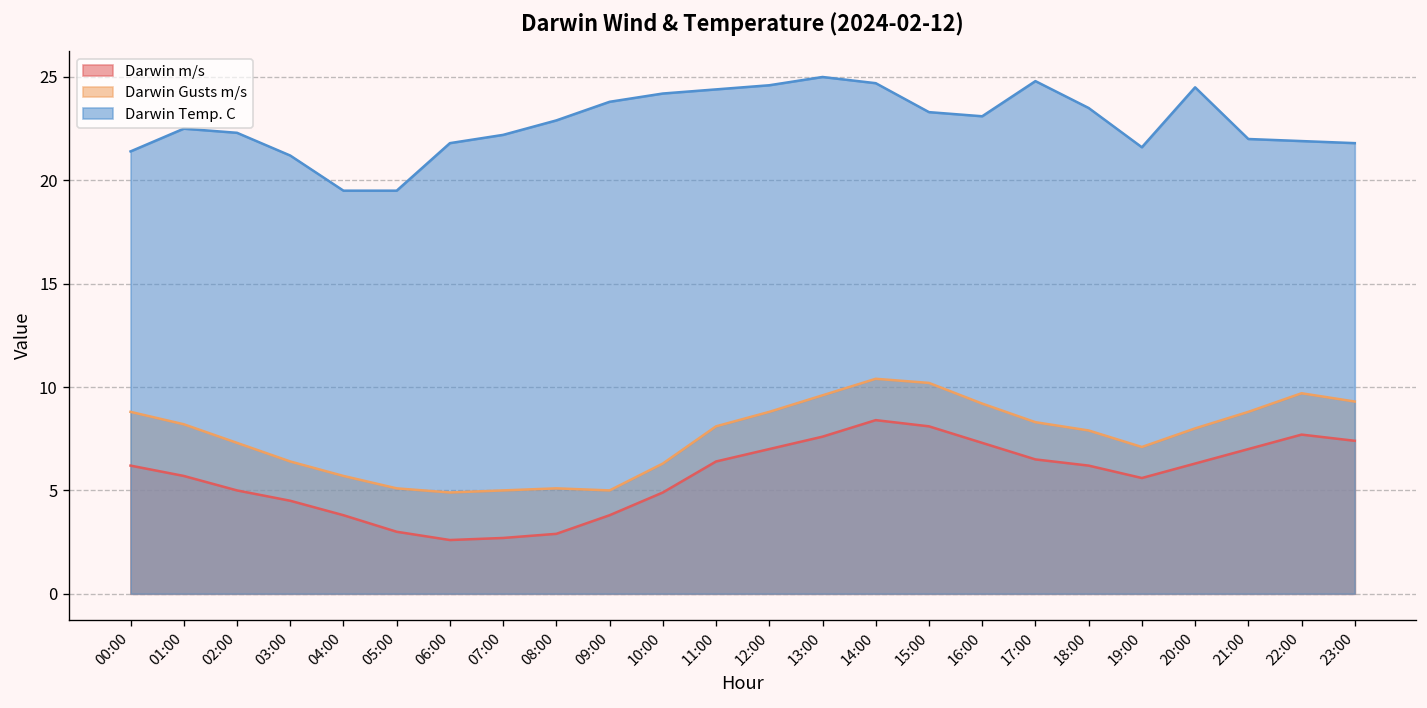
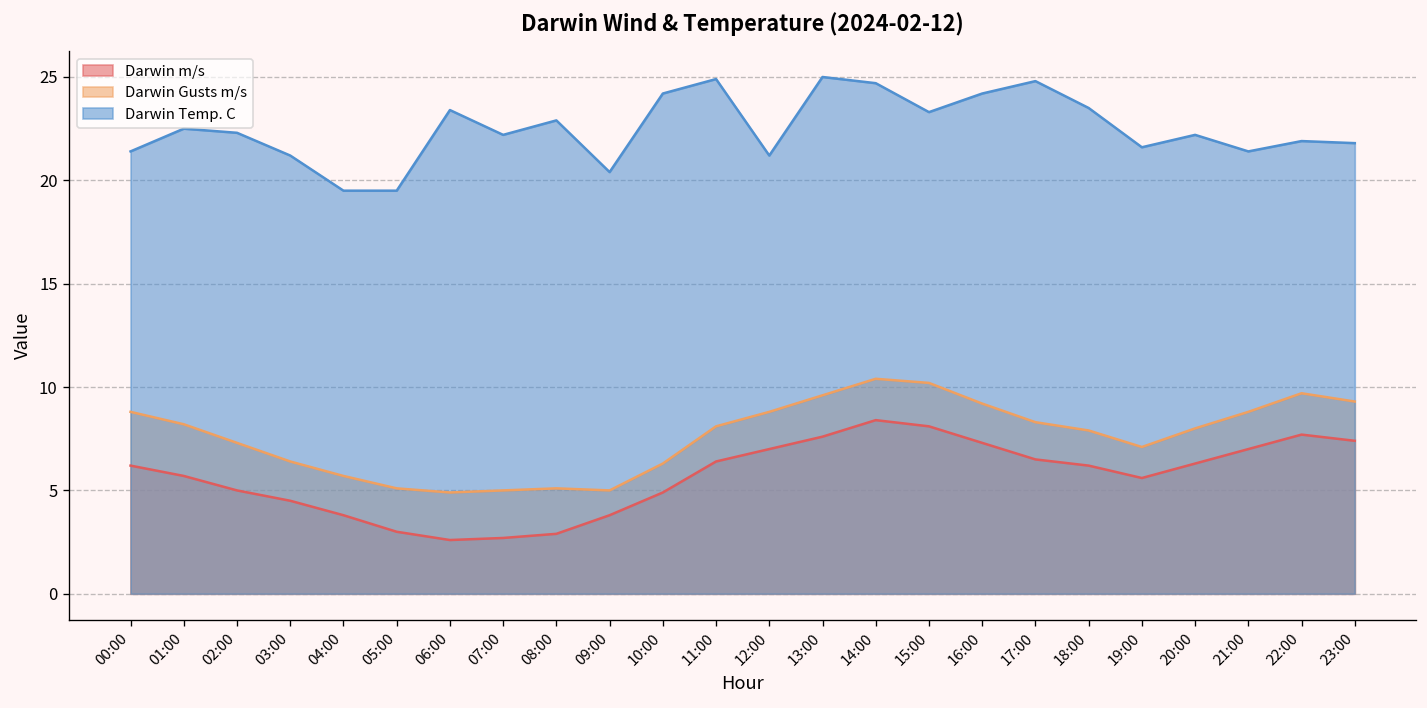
  {
    "Darwin Temp. C": {
      "00:00": 21.4,
      "02:00": 22.3,
      "03:00": 21.2,
      "04:00": 19.5,
      "05:00": 19.5,
-     "06:00": 21.8,
+     "06:00": 23.4,
      "07:00": 22.2,
      "08:00": 22.9,
-     "09:00": 23.8,
+     "09:00": 20.4,
      "10:00": 24.2,
-     "11:00": 24.4,
-     "12:00": 24.6,
+     "11:00": 24.9,
+     "12:00": 21.2,
      "13:00": 25.0,
      "14:00": 24.7,
      "15:00": 23.3,
-     "16:00": 23.1,
+     "16:00": 24.2,
      "17:00": 24.8,
      "18:00": 23.5,
      "19:00": 21.6,
-     "20:00": 24.5,
-     "21:00": 22.0,
+     "20:00": 22.2,
+     "21:00": 21.4,
      "22:00": 21.9,
      "23:00": 21.8
    }
  }
